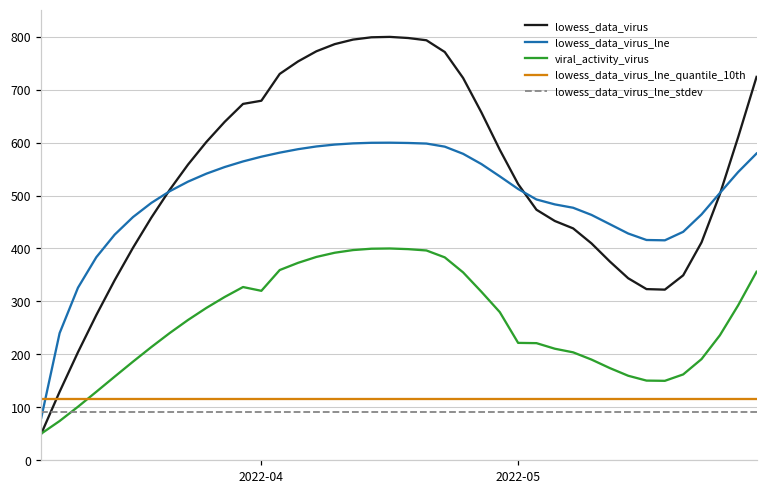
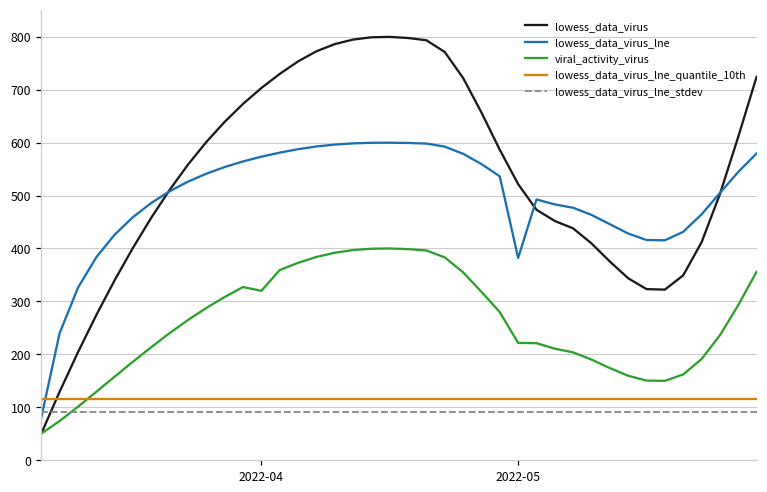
  {
    "lowess_data_virus": {
-     "2022-04": 680,
+     "2022-04": 700,
      "2022-05": 520
    },
    "lowess_data_virus_lne": {
      "2022-04": 570,
-     "2022-05": 510
+     "2022-05": 380
    },
    "viral_activity_virus": {
      "2022-04": 320,
      "2022-05": 220
    },
    "lowess_data_virus_lne_quantile_10th": {
      "2022-04": 120,
      "2022-05": 120
    },
    "lowess_data_virus_lne_stdev": {
      "2022-04": 90,
      "2022-05": 90
    }
  }
